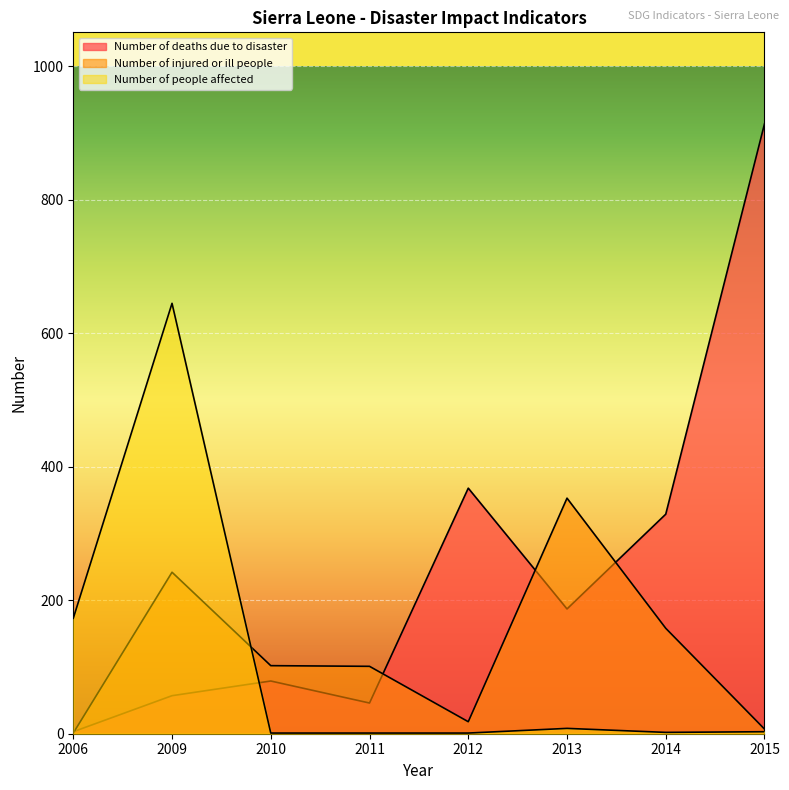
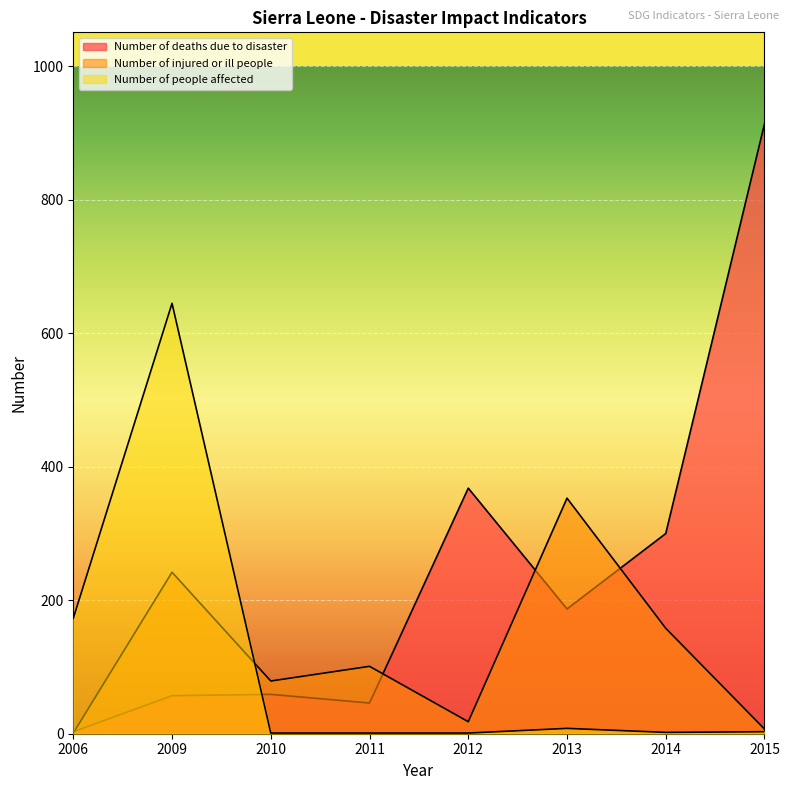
  {
    "Number of deaths due to disaster": {
      "2009": 60,
-     "2010": 80,
+     "2010": 60,
      "2011": 50,
      "2012": 370,
      "2013": 190,
-     "2014": 330,
+     "2014": 300,
      "2015": 910
    },
    "Number of injured or ill people": {
      "2009": 240,
-     "2010": 100,
+     "2010": 80,
      "2011": 100,
      "2012": 20,
      "2013": 350,
      "2014": 160,
      "2015": 10
    },
    "Number of people affected": {
      "2006": 170,
      "2009": 650,
      "2010": 0,
      "2011": 0,
      "2012": 0,
      "2013": 10,
      "2014": 0,
      "2015": 0
    }
  }
